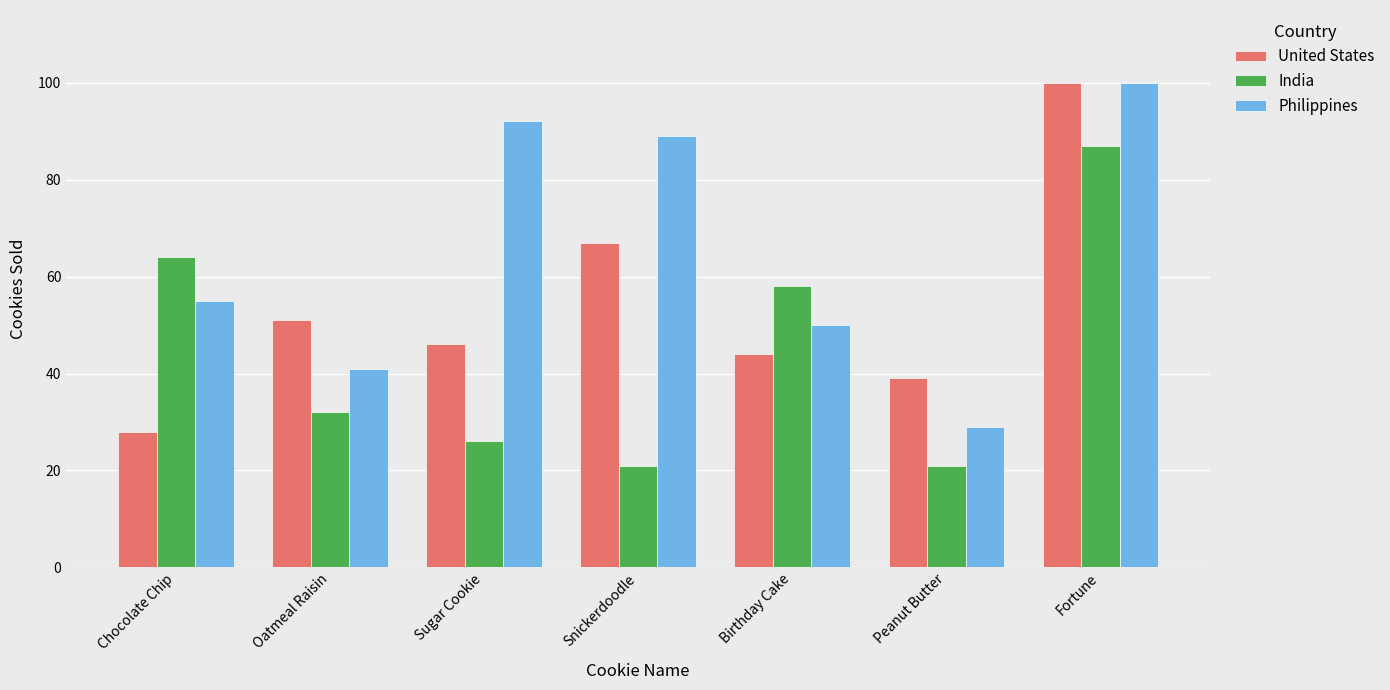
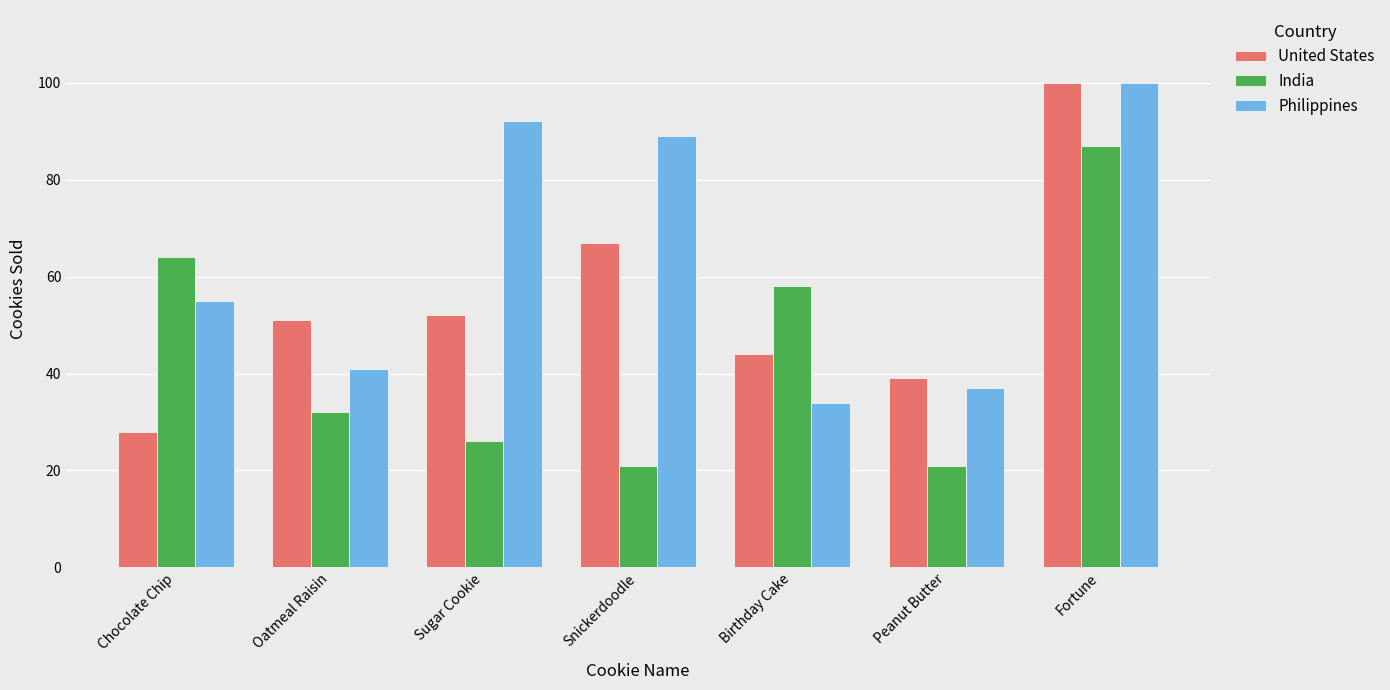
  {
    "United States": {
      "Chocolate Chip": 28,
      "Oatmeal Raisin": 51,
-     "Sugar Cookie": 46,
+     "Sugar Cookie": 52,
      "Snickerdoodle": 67,
      "Birthday Cake": 44,
      "Peanut Butter": 39,
      "Fortune": 100
    },
    "India": {
      "Chocolate Chip": 64,
      "Oatmeal Raisin": 32,
      "Sugar Cookie": 26,
      "Snickerdoodle": 21,
      "Birthday Cake": 58,
      "Peanut Butter": 21,
      "Fortune": 87
    },
    "Philippines": {
      "Chocolate Chip": 55,
      "Oatmeal Raisin": 41,
      "Sugar Cookie": 92,
      "Snickerdoodle": 89,
-     "Birthday Cake": 50,
-     "Peanut Butter": 29,
+     "Birthday Cake": 34,
+     "Peanut Butter": 37,
      "Fortune": 100
    }
  }
